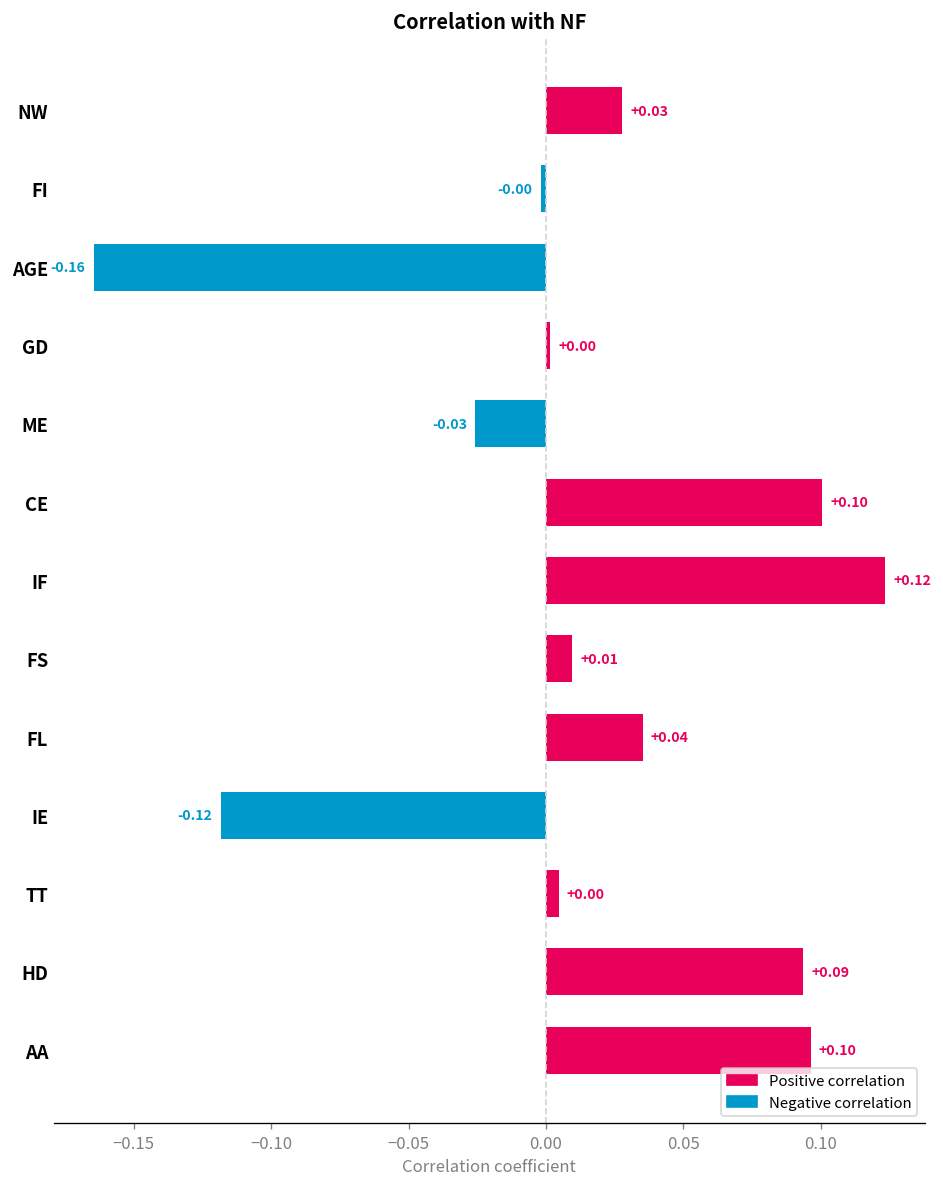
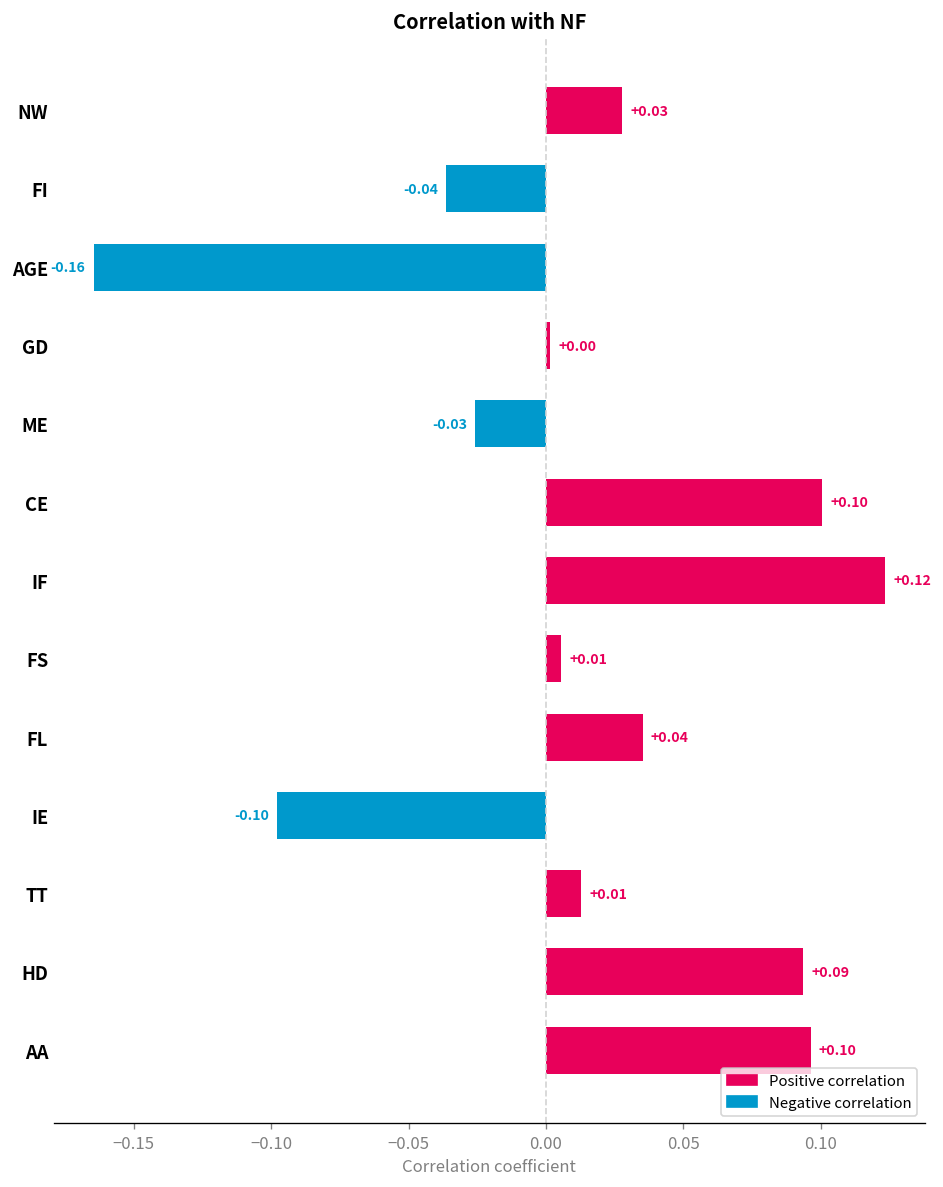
  {
    "NW": "+0.03",
-   "FI": "-0.00",
+   "FI": "-0.04",
    "AGE": "-0.16",
    "GD": "+0.00",
    "ME": "-0.03",
    "CE": "+0.10",
    "IF": "+0.12",
-   "FS": "0.010",
+   "FS": "0.006",
    "FL": "+0.04",
-   "IE": "-0.12",
-   "TT": "+0.00",
+   "IE": "-0.10",
+   "TT": "+0.01",
    "HD": "+0.09",
    "AA": "+0.10"
  }
